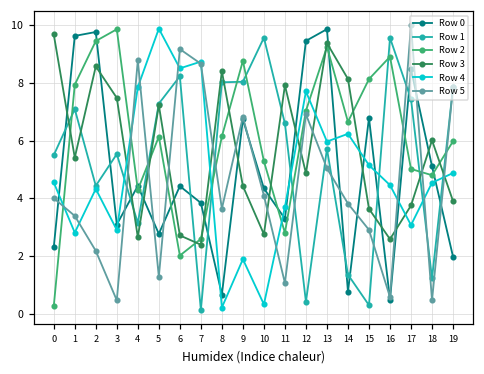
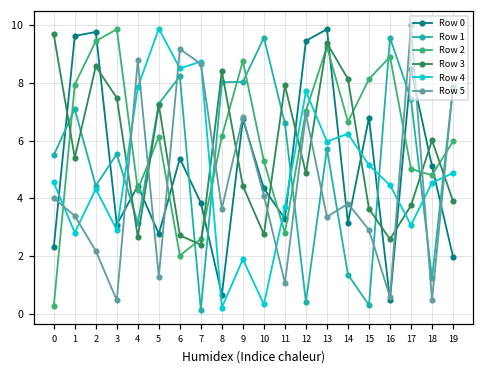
  {
    "Row 0": {
      "0": 2.3,
      "1": 9.6,
      "2": 9.8,
      "3": 3.1,
      "4": 4.4,
      "5": 2.8,
-     "6": 4.4,
+     "6": 5.4,
      "7": 3.8,
      "8": 0.7,
      "10": 4.3,
      "11": 3.3,
      "12": 9.5,
      "13": 9.9,
-     "14": 0.8,
+     "14": 3.2,
      "15": 6.8,
      "18": 5.1,
      "19": 2.0
    },
    "Row 5": {
      "0": 4.0,
      "1": 3.4,
      "2": 2.2,
      "3": 0.5,
      "4": 8.8,
      "5": 1.3,
      "6": 9.2,
      "8": 3.6,
      "10": 4.1,
      "11": 1.1,
      "12": 6.9,
-     "13": 5.0,
+     "13": 3.4,
      "14": 3.8,
      "15": 2.9,
      "18": 0.5
    }
  }
